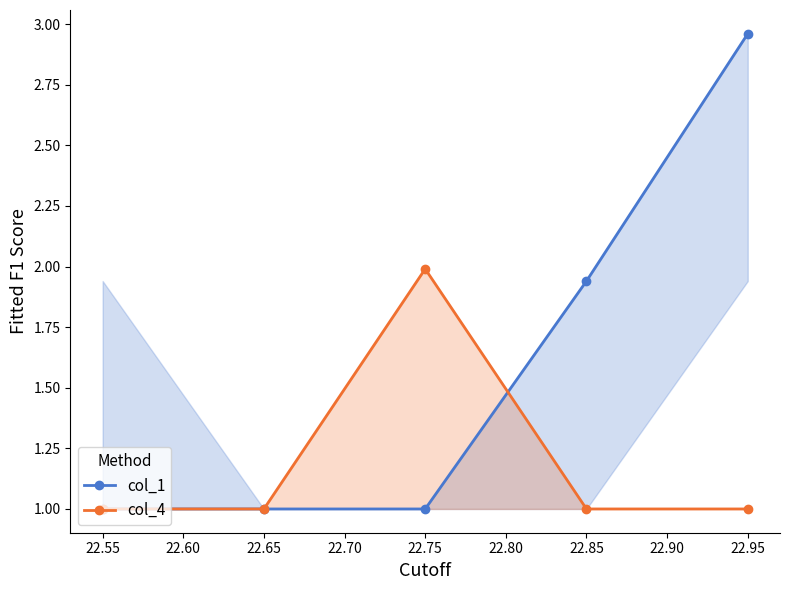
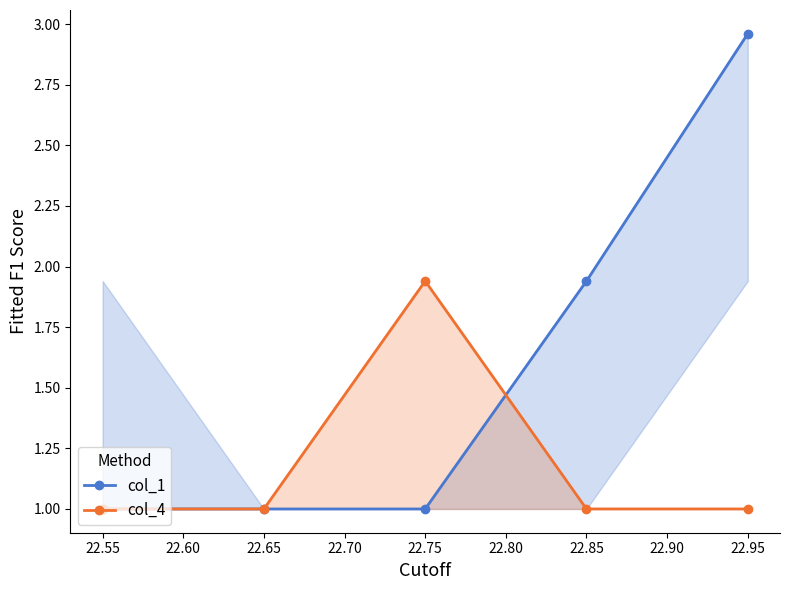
  {
    "col_4": {
-     "22.75": 1.99,
+     "22.75": 1.94,
      "22.85": 1.00,
      "22.95": 1.00
    }
  }
